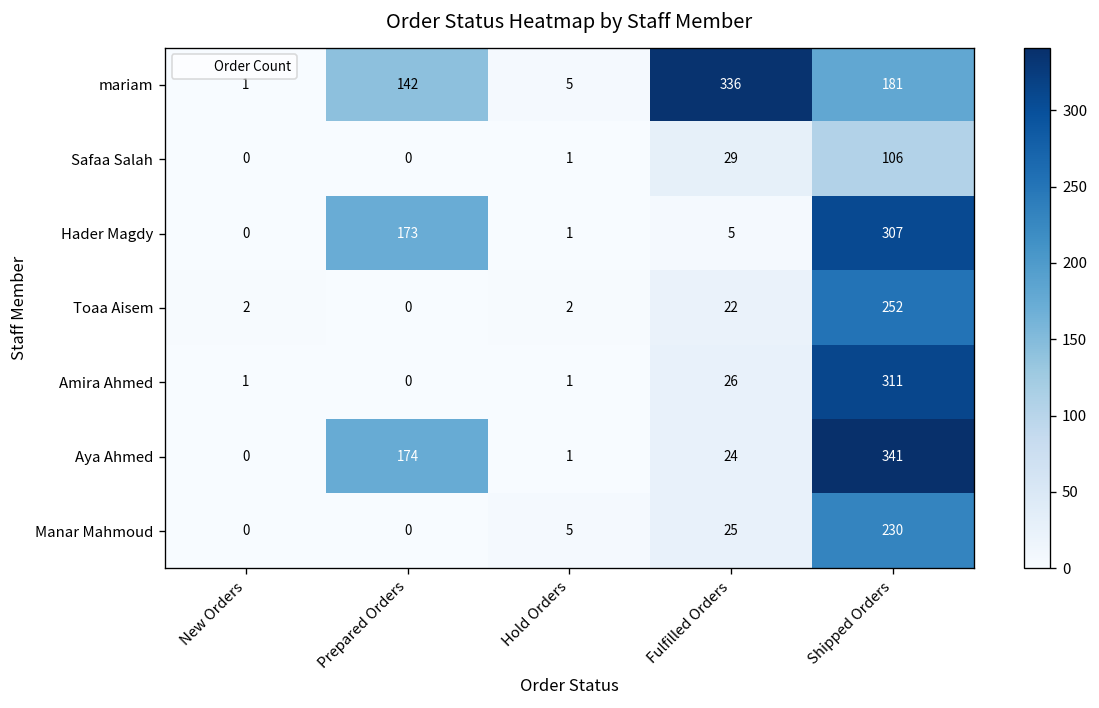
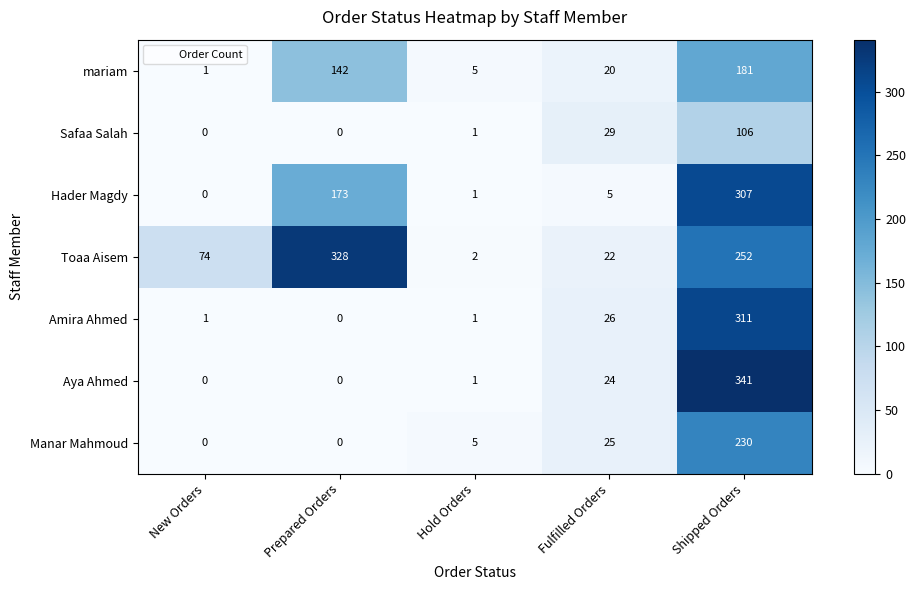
  {
    "mariam": {
      "New Orders": 1,
      "Prepared Orders": 142,
      "Hold Orders": 5,
-     "Fulfilled Orders": 336,
+     "Fulfilled Orders": 20,
      "Shipped Orders": 181
    },
    "Safaa Salah": {
      "New Orders": 0,
      "Prepared Orders": 0,
      "Hold Orders": 1,
      "Fulfilled Orders": 29,
      "Shipped Orders": 106
    },
    "Hader Magdy": {
      "New Orders": 0,
      "Prepared Orders": 173,
      "Hold Orders": 1,
      "Fulfilled Orders": 5,
      "Shipped Orders": 307
    },
    "Toaa Aisem": {
-     "New Orders": 2,
-     "Prepared Orders": 0,
+     "New Orders": 74,
+     "Prepared Orders": 328,
      "Hold Orders": 2,
      "Fulfilled Orders": 22,
      "Shipped Orders": 252
    },
    "Amira Ahmed": {
      "New Orders": 1,
      "Prepared Orders": 0,
      "Hold Orders": 1,
      "Fulfilled Orders": 26,
      "Shipped Orders": 311
    },
    "Aya Ahmed": {
      "New Orders": 0,
-     "Prepared Orders": 174,
+     "Prepared Orders": 0,
      "Hold Orders": 1,
      "Fulfilled Orders": 24,
      "Shipped Orders": 341
    },
    "Manar Mahmoud": {
      "New Orders": 0,
      "Prepared Orders": 0,
      "Hold Orders": 5,
      "Fulfilled Orders": 25,
      "Shipped Orders": 230
    }
  }
